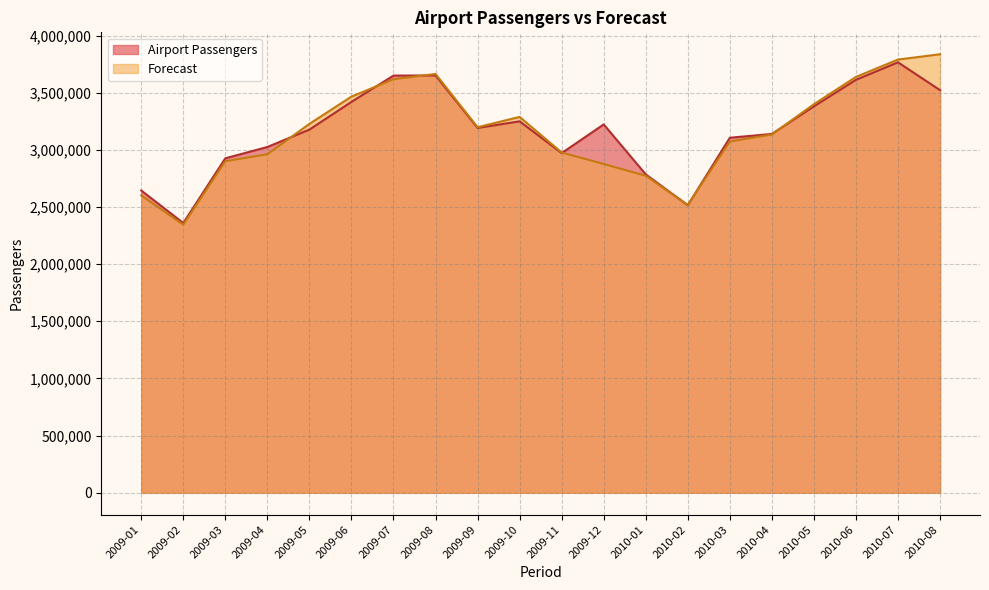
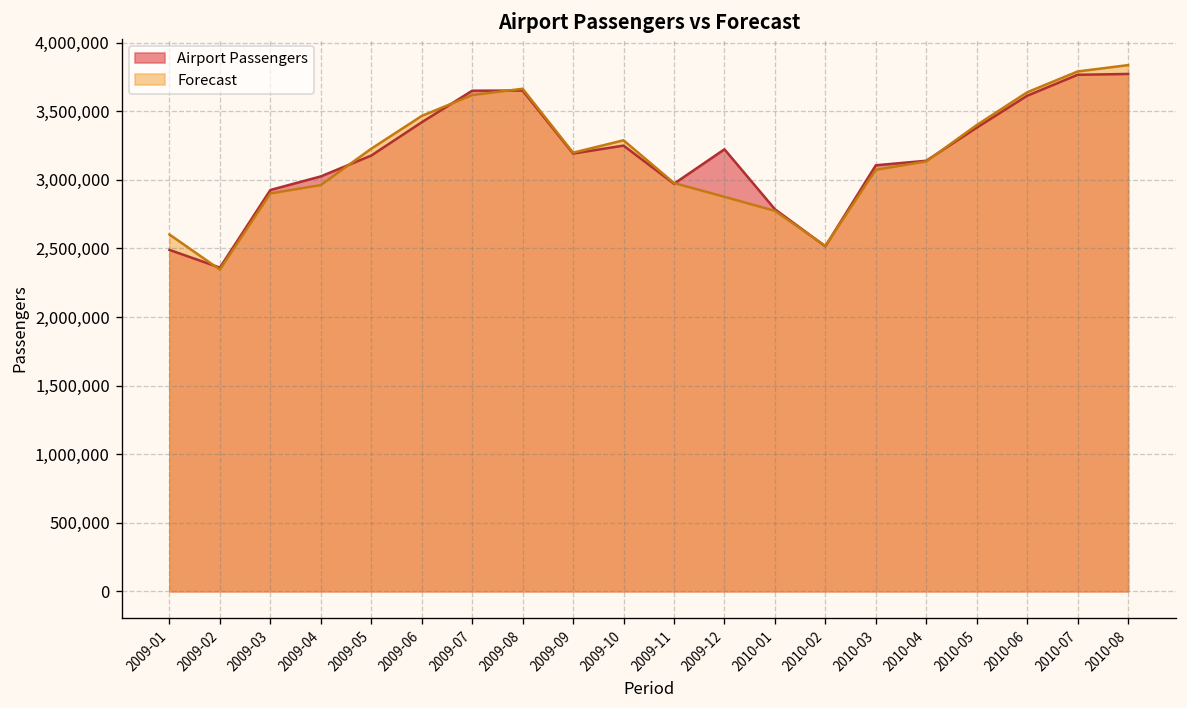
  {
    "Airport Passengers": {
-     "2009-01": "2,640,000",
+     "2009-01": "2,490,000",
      "2009-03": "2,930,000",
      "2009-04": "3,020,000",
      "2009-05": "3,180,000",
      "2009-06": "3,420,000",
      "2009-07": "3,650,000",
      "2009-10": "3,250,000",
      "2009-12": "3,220,000",
      "2010-03": "3,110,000",
      "2010-06": "3,610,000",
      "2010-07": "3,770,000",
-     "2010-08": "3,520,000"
+     "2010-08": "3,770,000"
    },
    "Forecast": {
      "2009-01": "2,600,000",
      "2009-03": "2,900,000",
      "2009-04": "2,960,000",
      "2009-05": "3,230,000",
      "2009-06": "3,470,000",
      "2009-07": "3,620,000",
      "2009-10": "3,290,000",
      "2009-12": "2,880,000",
      "2010-03": "3,070,000",
      "2010-06": "3,640,000",
      "2010-07": "3,790,000",
      "2010-08": "3,840,000"
    }
  }
